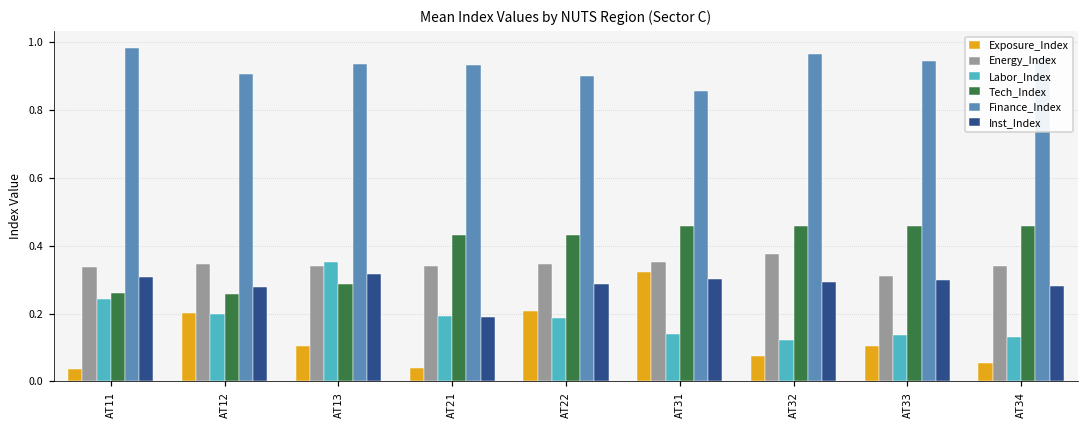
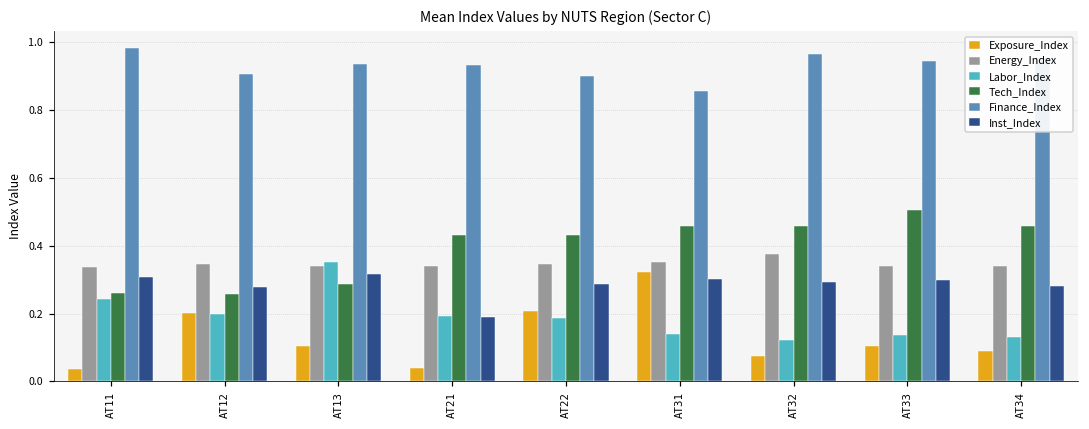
  {
    "Exposure_Index": {
      "AT11": 0.04,
      "AT12": 0.20,
      "AT13": 0.10,
      "AT21": 0.04,
      "AT22": 0.21,
      "AT31": 0.32,
      "AT32": 0.07,
      "AT33": 0.10,
-     "AT34": 0.05
+     "AT34": 0.09
    },
    "Energy_Index": {
      "AT11": 0.34,
      "AT12": 0.35,
      "AT13": 0.34,
      "AT21": 0.34,
      "AT22": 0.35,
      "AT31": 0.35,
      "AT32": 0.38,
-     "AT33": 0.31,
+     "AT33": 0.34,
      "AT34": 0.34
    },
    "Tech_Index": {
      "AT11": 0.26,
      "AT12": 0.26,
      "AT13": 0.29,
      "AT21": 0.43,
      "AT22": 0.43,
      "AT31": 0.46,
      "AT32": 0.46,
-     "AT33": 0.46,
+     "AT33": 0.51,
      "AT34": 0.46
    },
    "Inst_Index": {
      "AT11": 0.31,
      "AT12": 0.28,
      "AT13": 0.32,
      "AT21": 0.19,
      "AT22": 0.29,
      "AT31": 0.30,
      "AT32": 0.29,
      "AT33": 0.30,
      "AT34": 0.28
    }
  }
